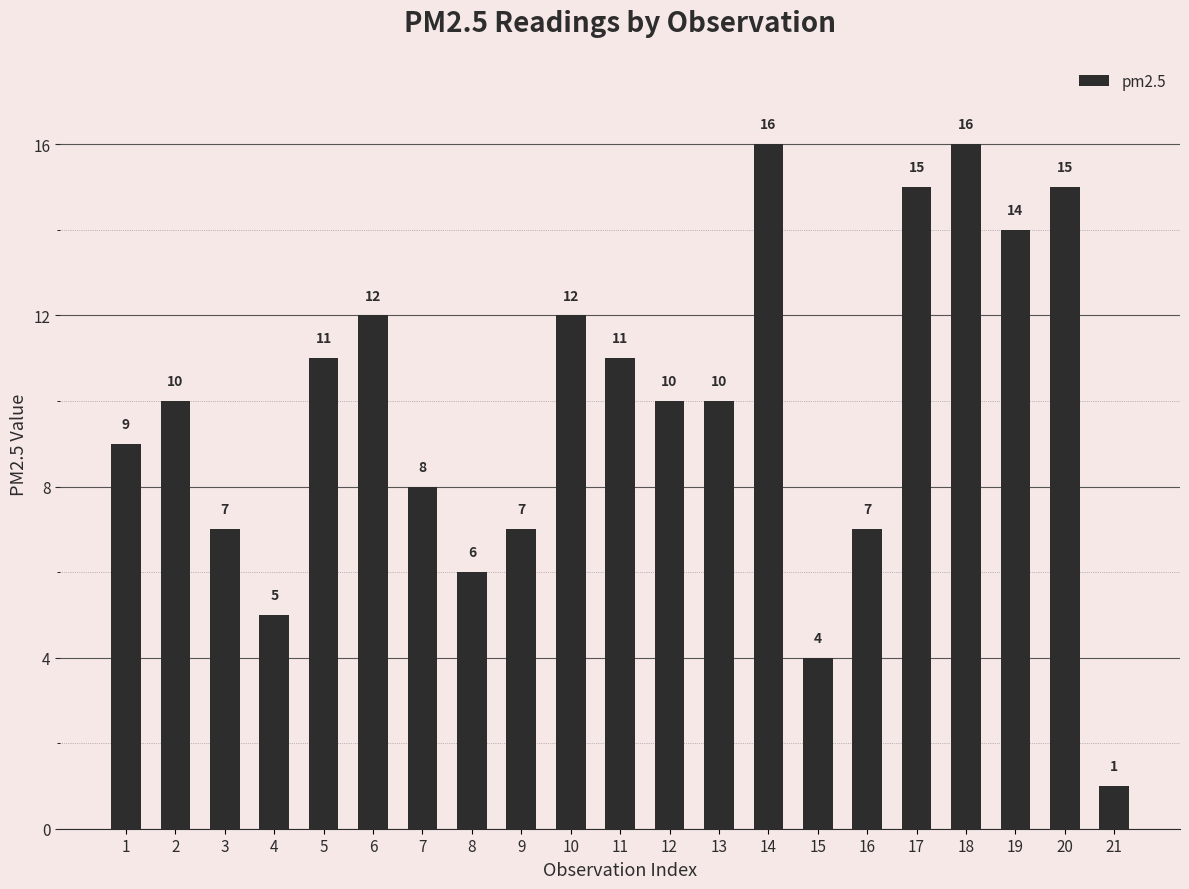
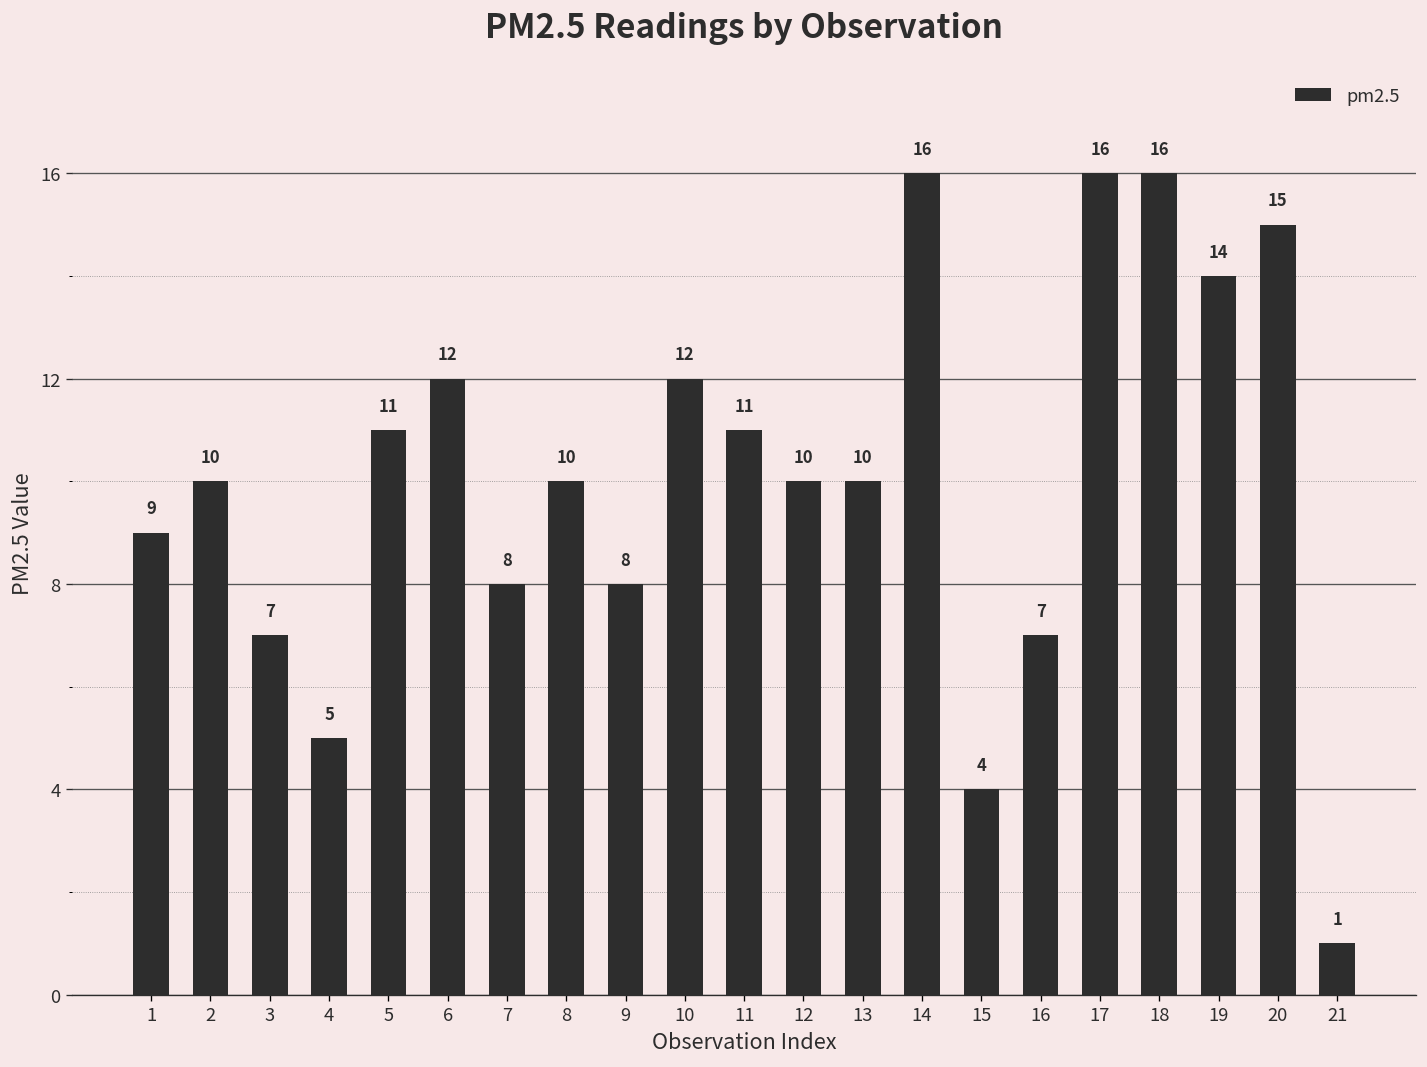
  {
    "1": 9,
    "2": 10,
    "3": 7,
    "4": 5,
    "5": 11,
    "6": 12,
    "7": 8,
-   "8": 6,
-   "9": 7,
+   "8": 10,
+   "9": 8,
    "10": 12,
    "11": 11,
    "12": 10,
    "13": 10,
    "14": 16,
    "15": 4,
    "16": 7,
-   "17": 15,
+   "17": 16,
    "18": 16,
    "19": 14,
    "20": 15,
    "21": 1
  }
